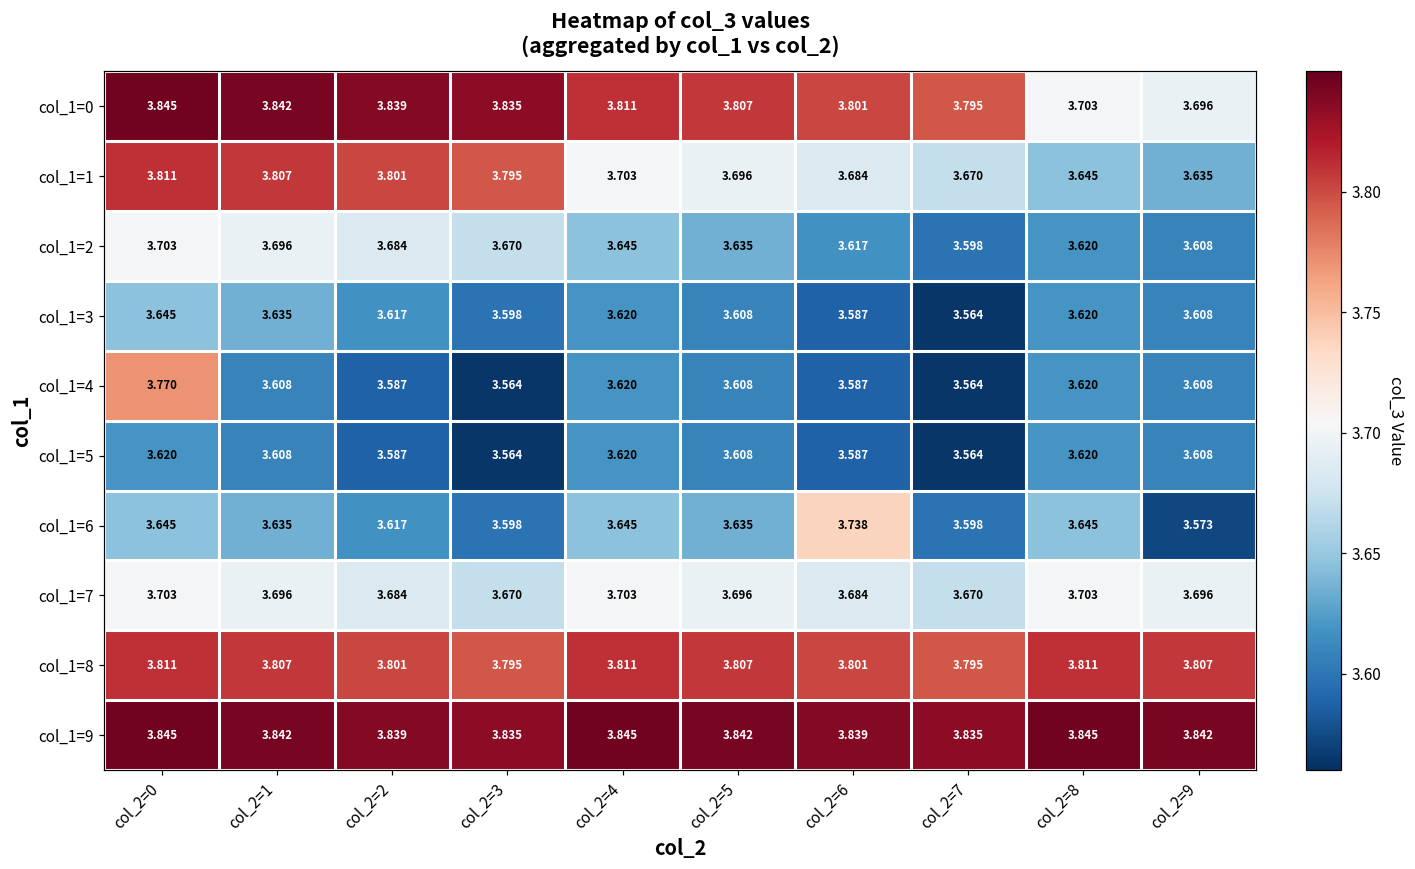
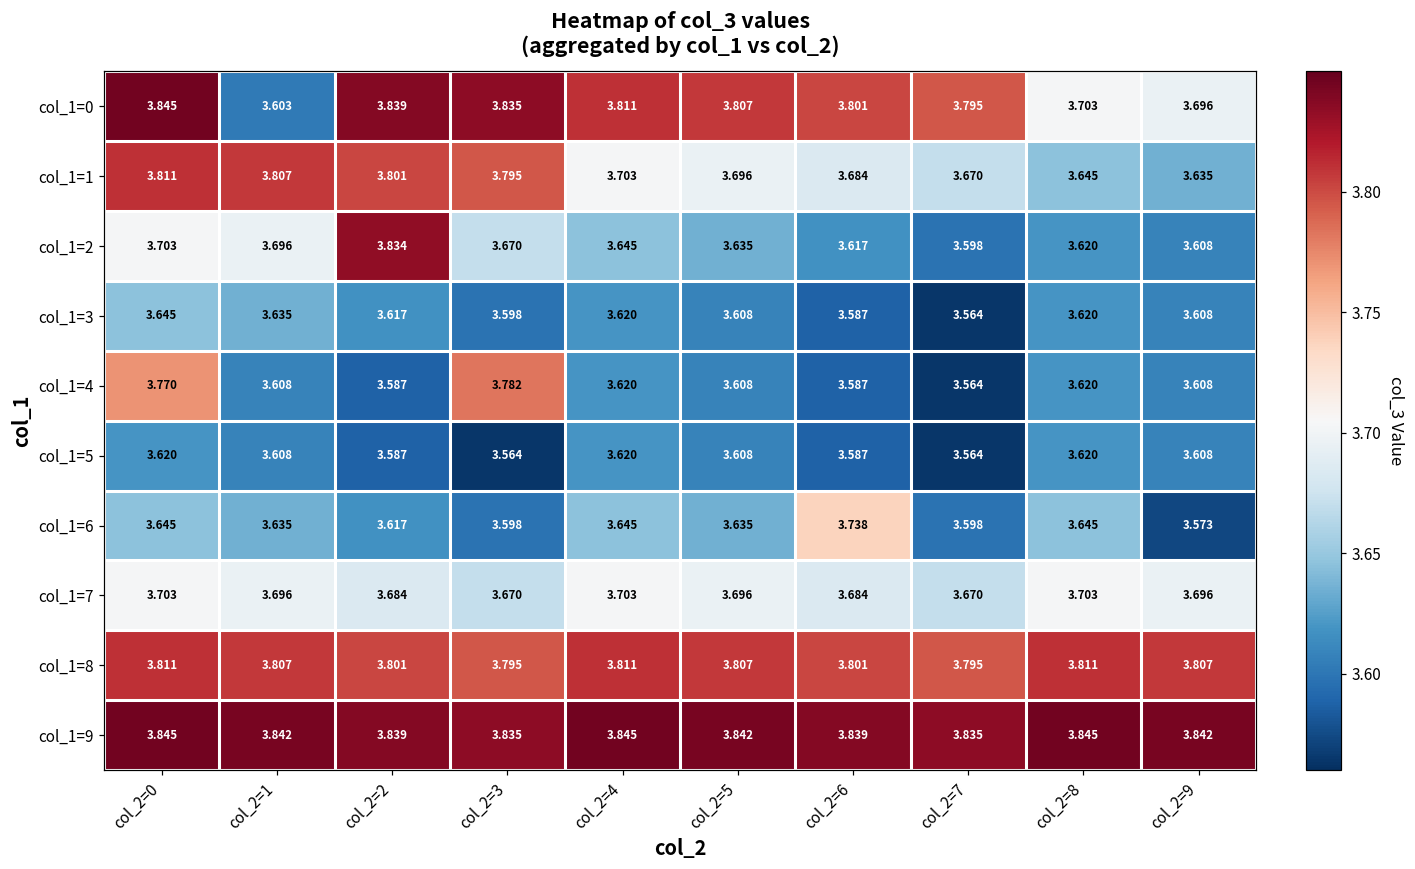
  {
    "col_1=0": {
      "col_2=0": 3.845,
-     "col_2=1": 3.842,
+     "col_2=1": 3.603,
      "col_2=2": 3.839,
      "col_2=3": 3.835,
      "col_2=4": 3.811,
      "col_2=5": 3.807,
      "col_2=6": 3.801,
      "col_2=7": 3.795,
      "col_2=8": 3.703,
      "col_2=9": 3.696
    },
    "col_1=1": {
      "col_2=0": 3.811,
      "col_2=1": 3.807,
      "col_2=2": 3.801,
      "col_2=3": 3.795,
      "col_2=4": 3.703,
      "col_2=5": 3.696,
      "col_2=6": 3.684,
      "col_2=7": 3.670,
      "col_2=8": 3.645,
      "col_2=9": 3.635
    },
    "col_1=2": {
      "col_2=0": 3.703,
      "col_2=1": 3.696,
-     "col_2=2": 3.684,
+     "col_2=2": 3.834,
      "col_2=3": 3.670,
      "col_2=4": 3.645,
      "col_2=5": 3.635,
      "col_2=6": 3.617,
      "col_2=7": 3.598,
      "col_2=8": 3.620,
      "col_2=9": 3.608
    },
    "col_1=3": {
      "col_2=0": 3.645,
      "col_2=1": 3.635,
      "col_2=2": 3.617,
      "col_2=3": 3.598,
      "col_2=4": 3.620,
      "col_2=5": 3.608,
      "col_2=6": 3.587,
      "col_2=7": 3.564,
      "col_2=8": 3.620,
      "col_2=9": 3.608
    },
    "col_1=4": {
      "col_2=0": 3.770,
      "col_2=1": 3.608,
      "col_2=2": 3.587,
-     "col_2=3": 3.564,
+     "col_2=3": 3.782,
      "col_2=4": 3.620,
      "col_2=5": 3.608,
      "col_2=6": 3.587,
      "col_2=7": 3.564,
      "col_2=8": 3.620,
      "col_2=9": 3.608
    },
    "col_1=5": {
      "col_2=0": 3.620,
      "col_2=1": 3.608,
      "col_2=2": 3.587,
      "col_2=3": 3.564,
      "col_2=4": 3.620,
      "col_2=5": 3.608,
      "col_2=6": 3.587,
      "col_2=7": 3.564,
      "col_2=8": 3.620,
      "col_2=9": 3.608
    },
    "col_1=6": {
      "col_2=0": 3.645,
      "col_2=1": 3.635,
      "col_2=2": 3.617,
      "col_2=3": 3.598,
      "col_2=4": 3.645,
      "col_2=5": 3.635,
      "col_2=6": 3.738,
      "col_2=7": 3.598,
      "col_2=8": 3.645,
      "col_2=9": 3.573
    },
    "col_1=7": {
      "col_2=0": 3.703,
      "col_2=1": 3.696,
      "col_2=2": 3.684,
      "col_2=3": 3.670,
      "col_2=4": 3.703,
      "col_2=5": 3.696,
      "col_2=6": 3.684,
      "col_2=7": 3.670,
      "col_2=8": 3.703,
      "col_2=9": 3.696
    },
    "col_1=8": {
      "col_2=0": 3.811,
      "col_2=1": 3.807,
      "col_2=2": 3.801,
      "col_2=3": 3.795,
      "col_2=4": 3.811,
      "col_2=5": 3.807,
      "col_2=6": 3.801,
      "col_2=7": 3.795,
      "col_2=8": 3.811,
      "col_2=9": 3.807
    },
    "col_1=9": {
      "col_2=0": 3.845,
      "col_2=1": 3.842,
      "col_2=2": 3.839,
      "col_2=3": 3.835,
      "col_2=4": 3.845,
      "col_2=5": 3.842,
      "col_2=6": 3.839,
      "col_2=7": 3.835,
      "col_2=8": 3.845,
      "col_2=9": 3.842
    }
  }
